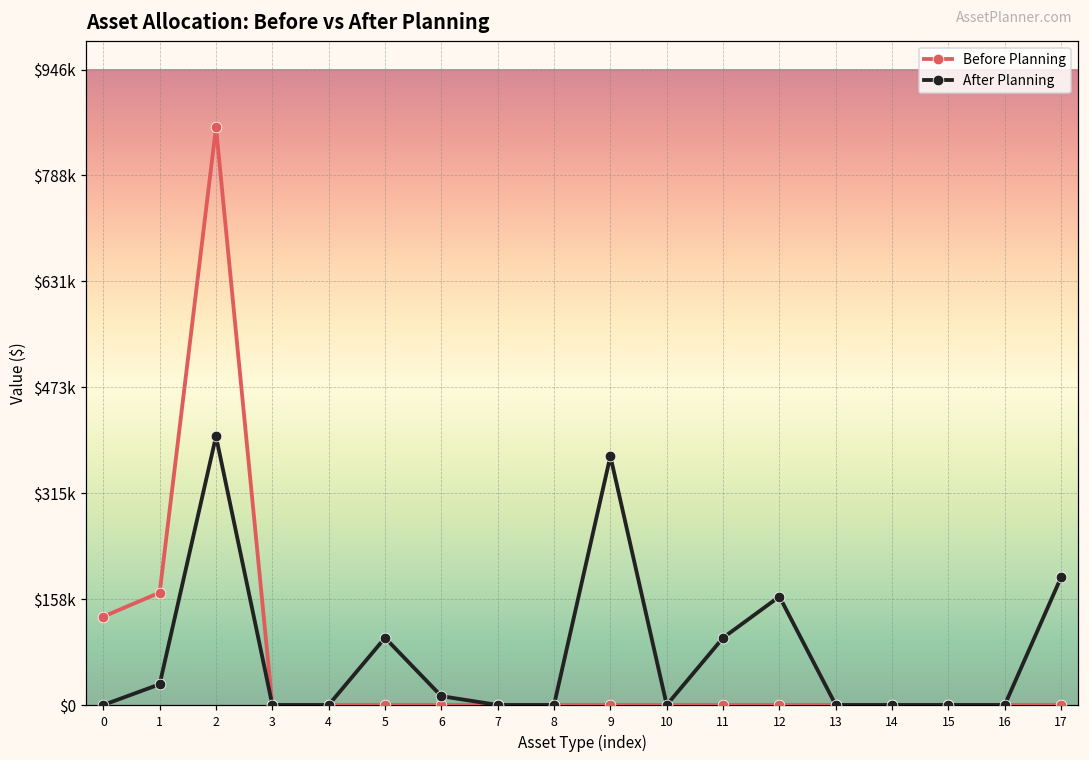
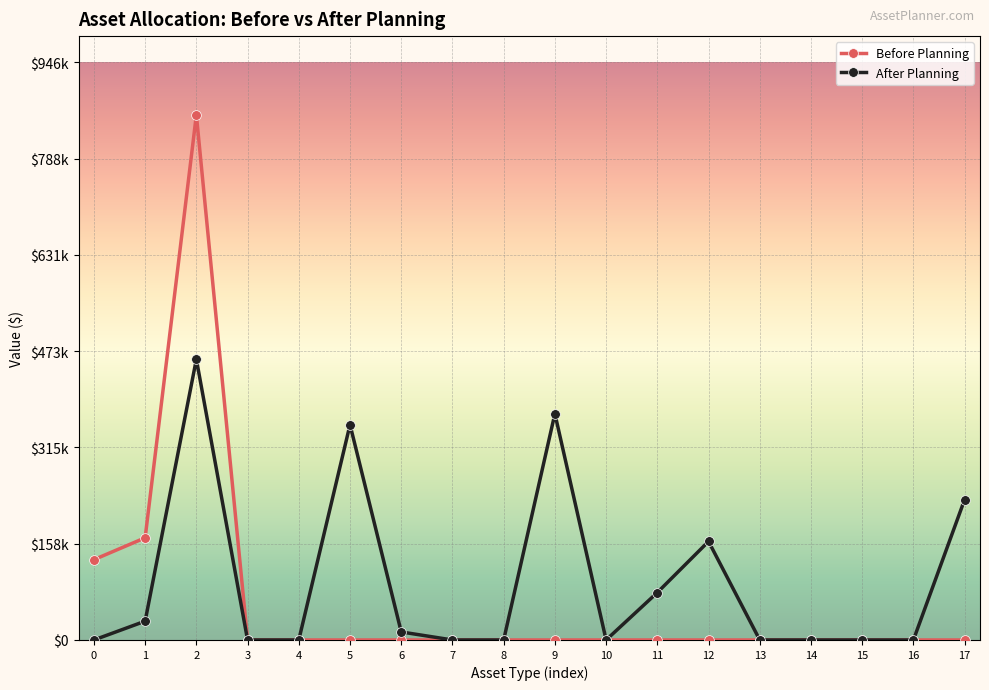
  {
    "Before Planning": {
      "0": "$130000",
      "1": "$170000",
      "2": "$860000",
      "5": "$0",
      "6": "$0",
      "9": "$0",
      "11": "$0",
      "12": "$0",
      "17": "$0"
    },
    "After Planning": {
      "0": "$0",
      "1": "$30000",
-     "2": "$400000",
-     "5": "$100000",
+     "2": "$460000",
+     "5": "$350000",
      "6": "$10000",
      "9": "$370000",
-     "11": "$100000",
+     "11": "$80000",
      "12": "$160000",
-     "17": "$190000"
+     "17": "$230000"
    }
  }
